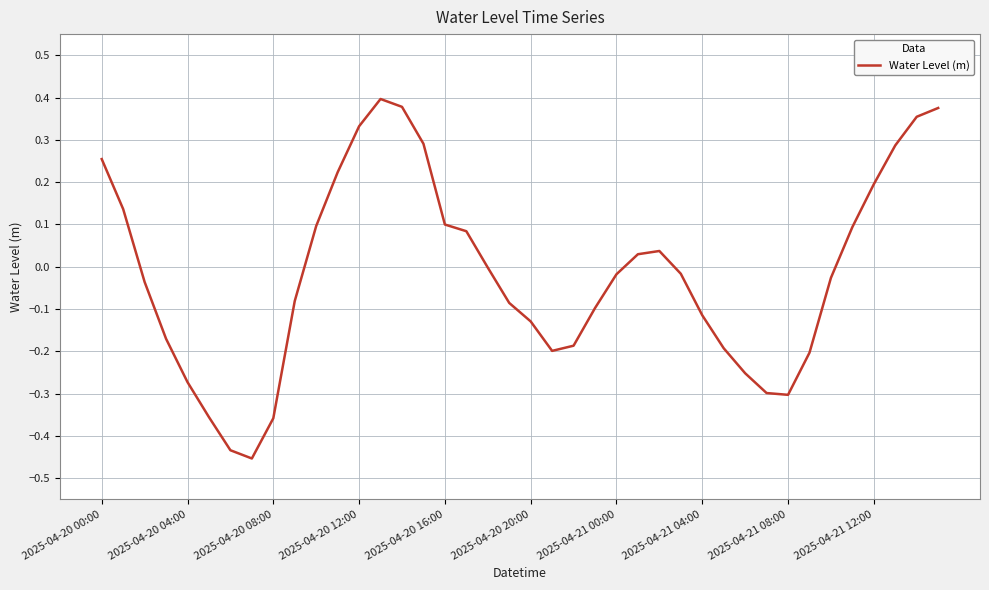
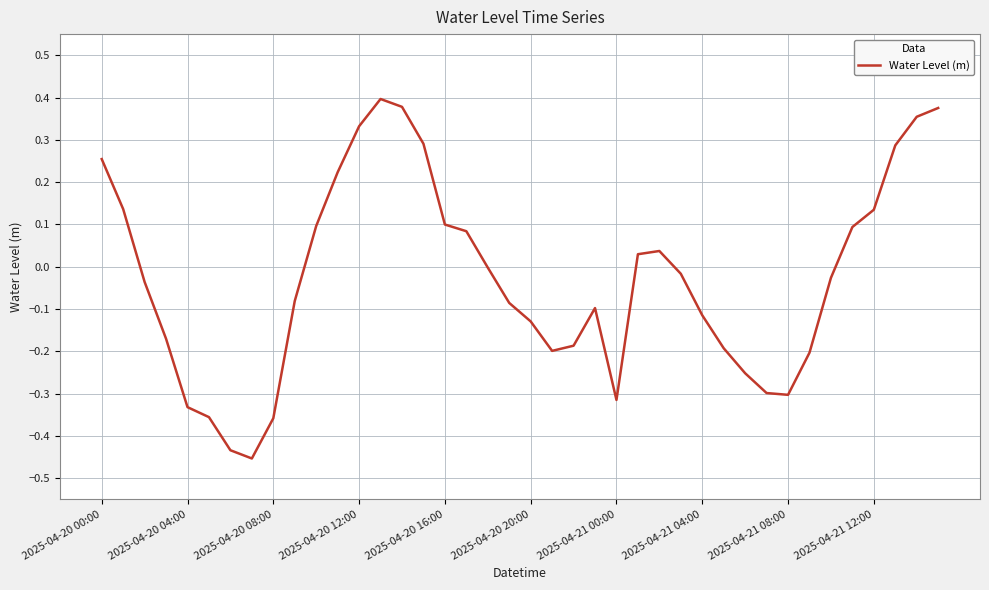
  {
    "2025-04-20 00:00": 0.25,
-   "2025-04-20 04:00": -0.27,
+   "2025-04-20 04:00": -0.33,
    "2025-04-20 08:00": -0.36,
    "2025-04-20 12:00": 0.33,
    "2025-04-20 16:00": 0.10,
    "2025-04-20 20:00": -0.13,
-   "2025-04-21 00:00": -0.02,
+   "2025-04-21 00:00": -0.32,
    "2025-04-21 04:00": -0.11,
    "2025-04-21 08:00": -0.30,
-   "2025-04-21 12:00": 0.20
+   "2025-04-21 12:00": 0.13
  }
